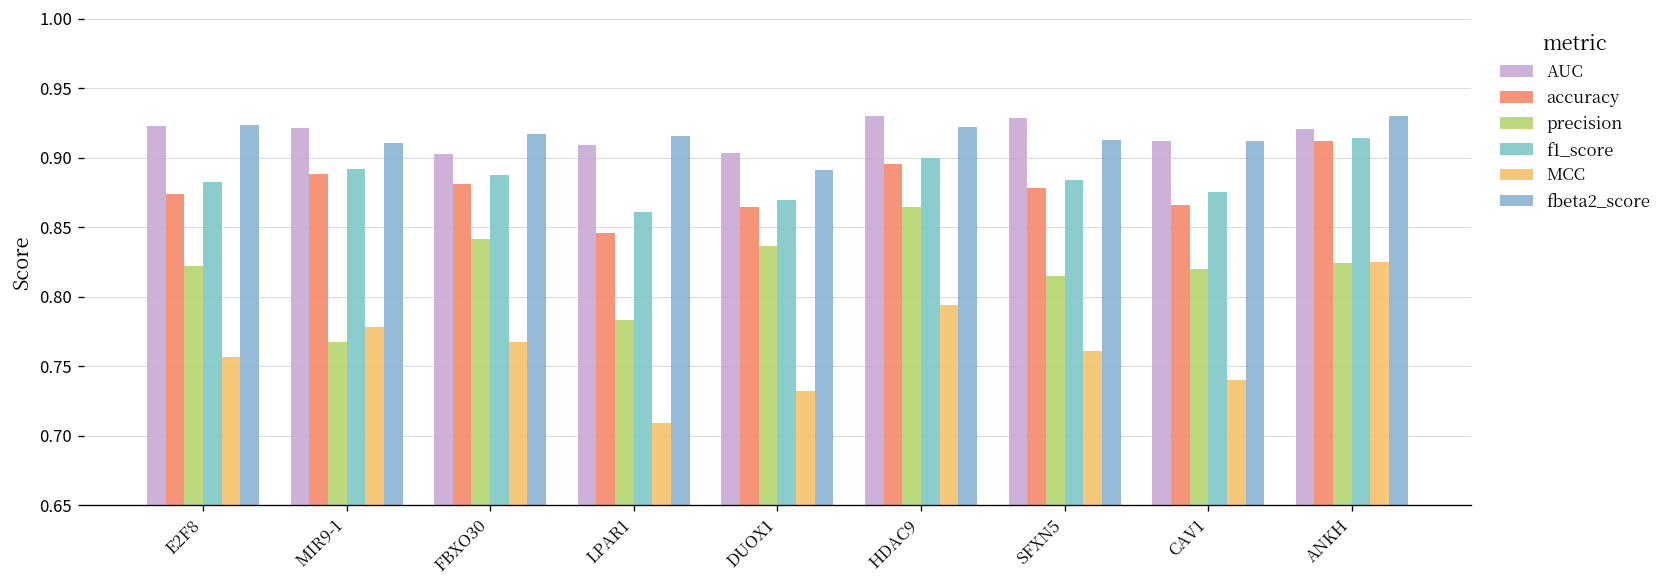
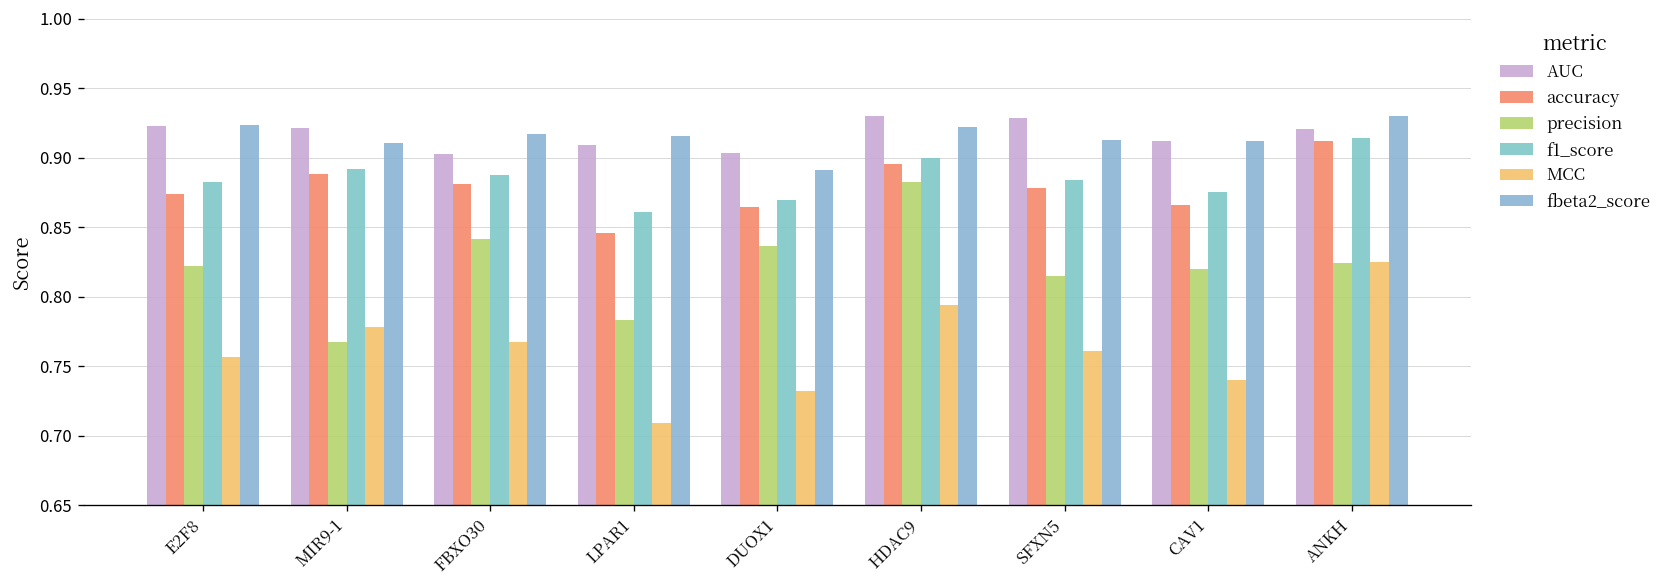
  {
    "AUC": {
      "E2F8": 0.923,
      "MIR9-1": 0.922,
      "FBXO30": 0.903,
      "LPAR1": 0.909,
      "DUOX1": 0.903,
      "HDAC9": 0.930,
      "SFXN5": 0.928,
      "CAV1": 0.912,
      "ANKH": 0.921
    },
    "precision": {
      "E2F8": 0.822,
      "MIR9-1": 0.767,
      "FBXO30": 0.842,
      "LPAR1": 0.783,
      "DUOX1": 0.837,
-     "HDAC9": 0.864,
+     "HDAC9": 0.882,
      "SFXN5": 0.815,
      "CAV1": 0.820,
      "ANKH": 0.824
    }
  }
